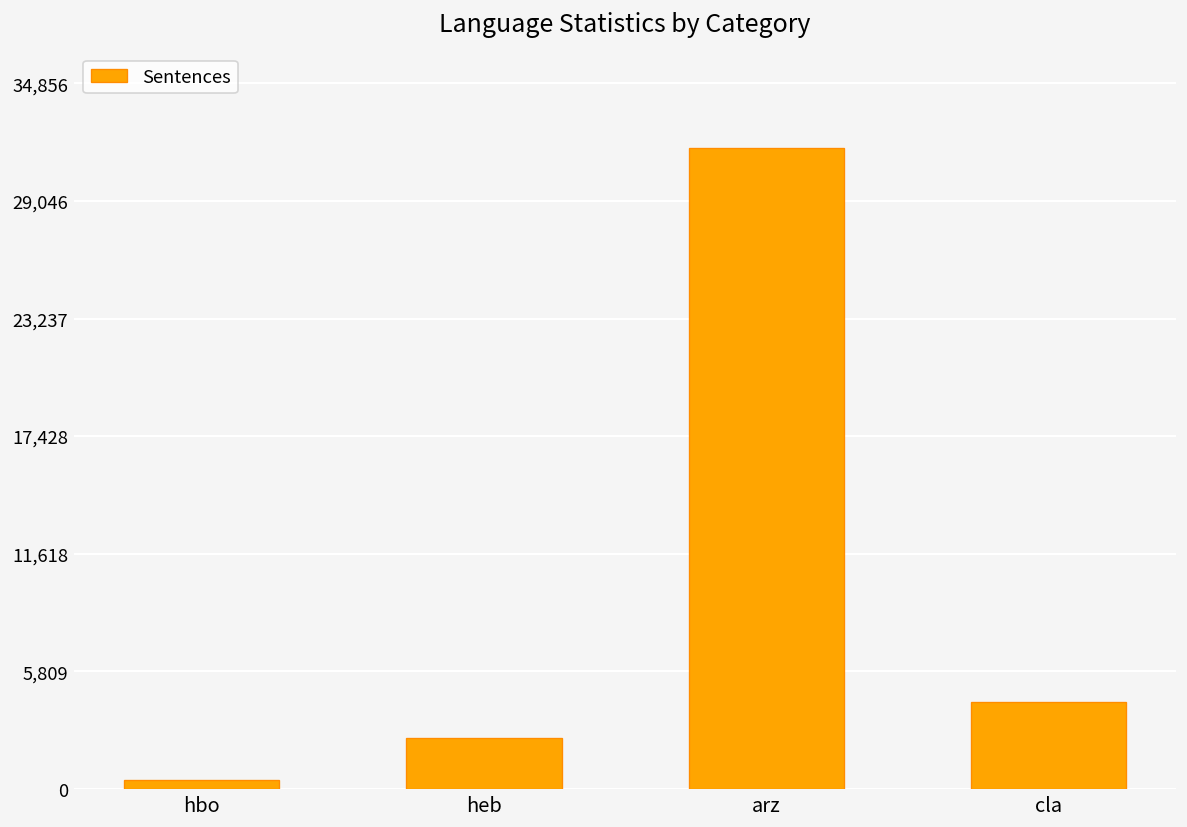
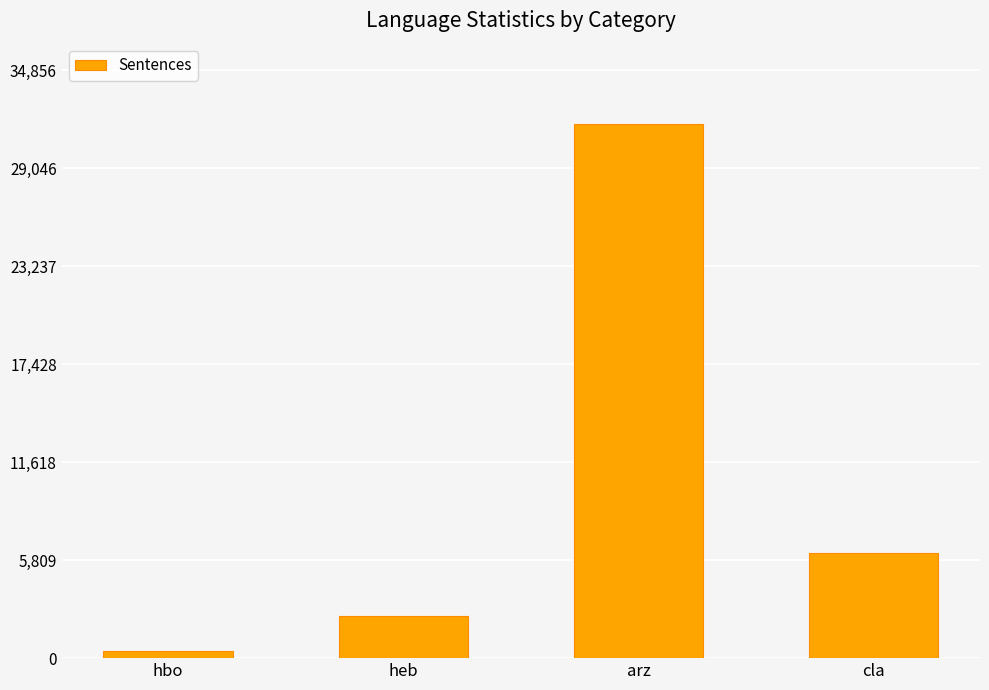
  {
    "hbo": "400",
    "heb": "2,500",
    "arz": "31,700",
-   "cla": "4,300"
+   "cla": "6,200"
  }
